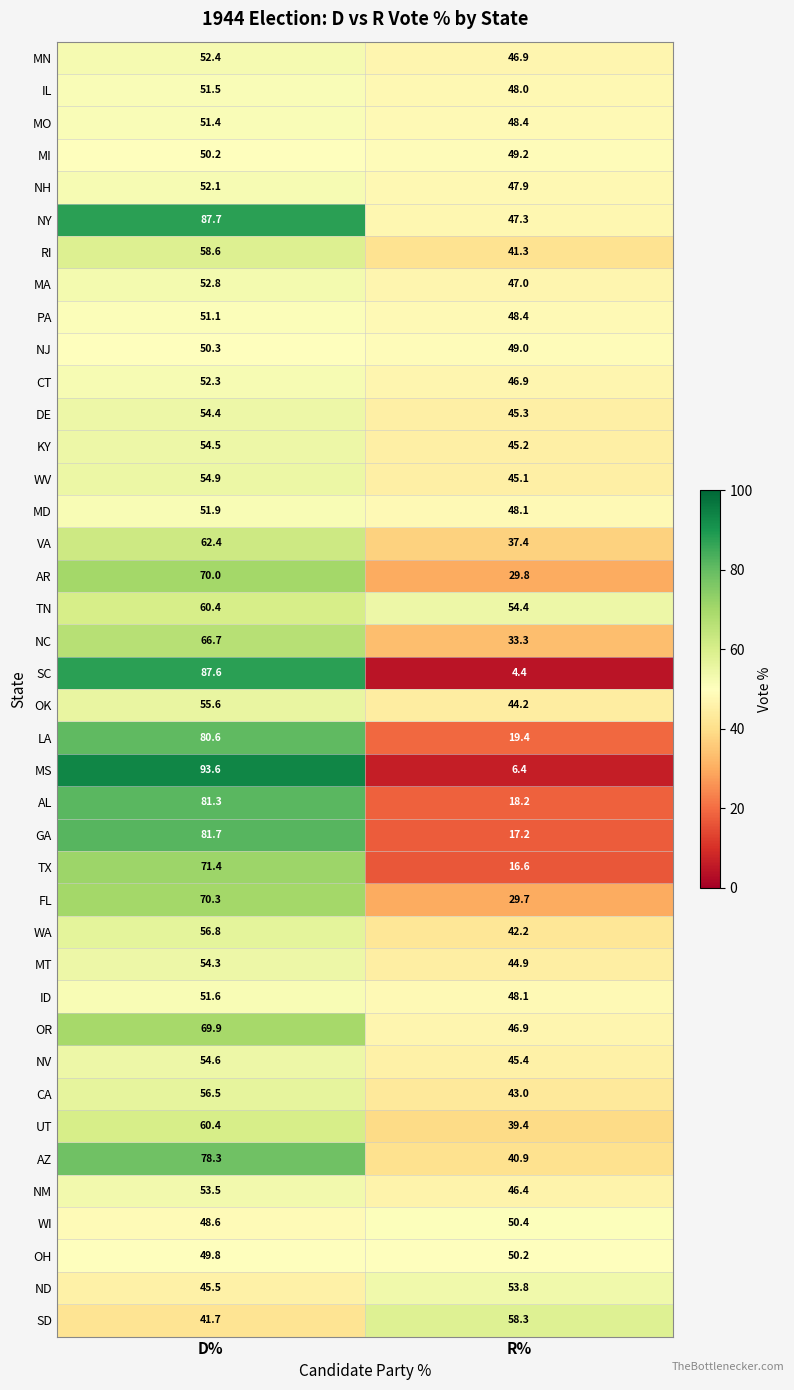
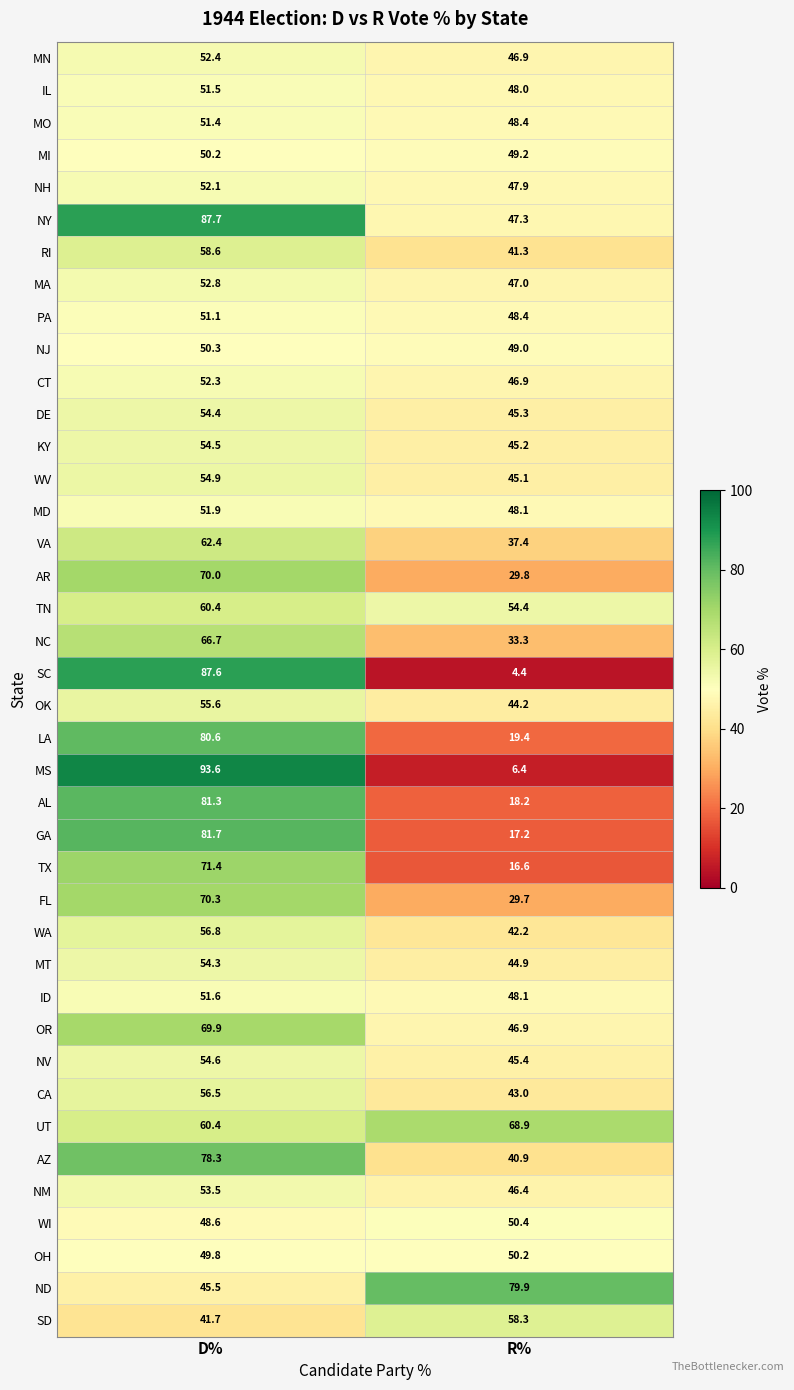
  {
    "MN": {
      "D%": 52.4,
      "R%": 46.9
    },
    "IL": {
      "D%": 51.5,
      "R%": 48.0
    },
    "MO": {
      "D%": 51.4,
      "R%": 48.4
    },
    "MI": {
      "D%": 50.2,
      "R%": 49.2
    },
    "NH": {
      "D%": 52.1,
      "R%": 47.9
    },
    "NY": {
      "D%": 87.7,
      "R%": 47.3
    },
    "RI": {
      "D%": 58.6,
      "R%": 41.3
    },
    "MA": {
      "D%": 52.8,
      "R%": 47.0
    },
    "PA": {
      "D%": 51.1,
      "R%": 48.4
    },
    "NJ": {
      "D%": 50.3,
      "R%": 49.0
    },
    "CT": {
      "D%": 52.3,
      "R%": 46.9
    },
    "DE": {
      "D%": 54.4,
      "R%": 45.3
    },
    "KY": {
      "D%": 54.5,
      "R%": 45.2
    },
    "WV": {
      "D%": 54.9,
      "R%": 45.1
    },
    "MD": {
      "D%": 51.9,
      "R%": 48.1
    },
    "VA": {
      "D%": 62.4,
      "R%": 37.4
    },
    "AR": {
      "D%": 70.0,
      "R%": 29.8
    },
    "TN": {
      "D%": 60.4,
      "R%": 54.4
    },
    "NC": {
      "D%": 66.7,
      "R%": 33.3
    },
    "SC": {
      "D%": 87.6,
      "R%": 4.4
    },
    "OK": {
      "D%": 55.6,
      "R%": 44.2
    },
    "LA": {
      "D%": 80.6,
      "R%": 19.4
    },
    "MS": {
      "D%": 93.6,
      "R%": 6.4
    },
    "AL": {
      "D%": 81.3,
      "R%": 18.2
    },
    "GA": {
      "D%": 81.7,
      "R%": 17.2
    },
    "TX": {
      "D%": 71.4,
      "R%": 16.6
    },
    "FL": {
      "D%": 70.3,
      "R%": 29.7
    },
    "WA": {
      "D%": 56.8,
      "R%": 42.2
    },
    "MT": {
      "D%": 54.3,
      "R%": 44.9
    },
    "ID": {
      "D%": 51.6,
      "R%": 48.1
    },
    "OR": {
      "D%": 69.9,
      "R%": 46.9
    },
    "NV": {
      "D%": 54.6,
      "R%": 45.4
    },
    "CA": {
      "D%": 56.5,
      "R%": 43.0
    },
    "UT": {
      "D%": 60.4,
-     "R%": 39.4
+     "R%": 68.9
    },
    "AZ": {
      "D%": 78.3,
      "R%": 40.9
    },
    "NM": {
      "D%": 53.5,
      "R%": 46.4
    },
    "WI": {
      "D%": 48.6,
      "R%": 50.4
    },
    "OH": {
      "D%": 49.8,
      "R%": 50.2
    },
    "ND": {
      "D%": 45.5,
-     "R%": 53.8
+     "R%": 79.9
    },
    "SD": {
      "D%": 41.7,
      "R%": 58.3
    }
  }
